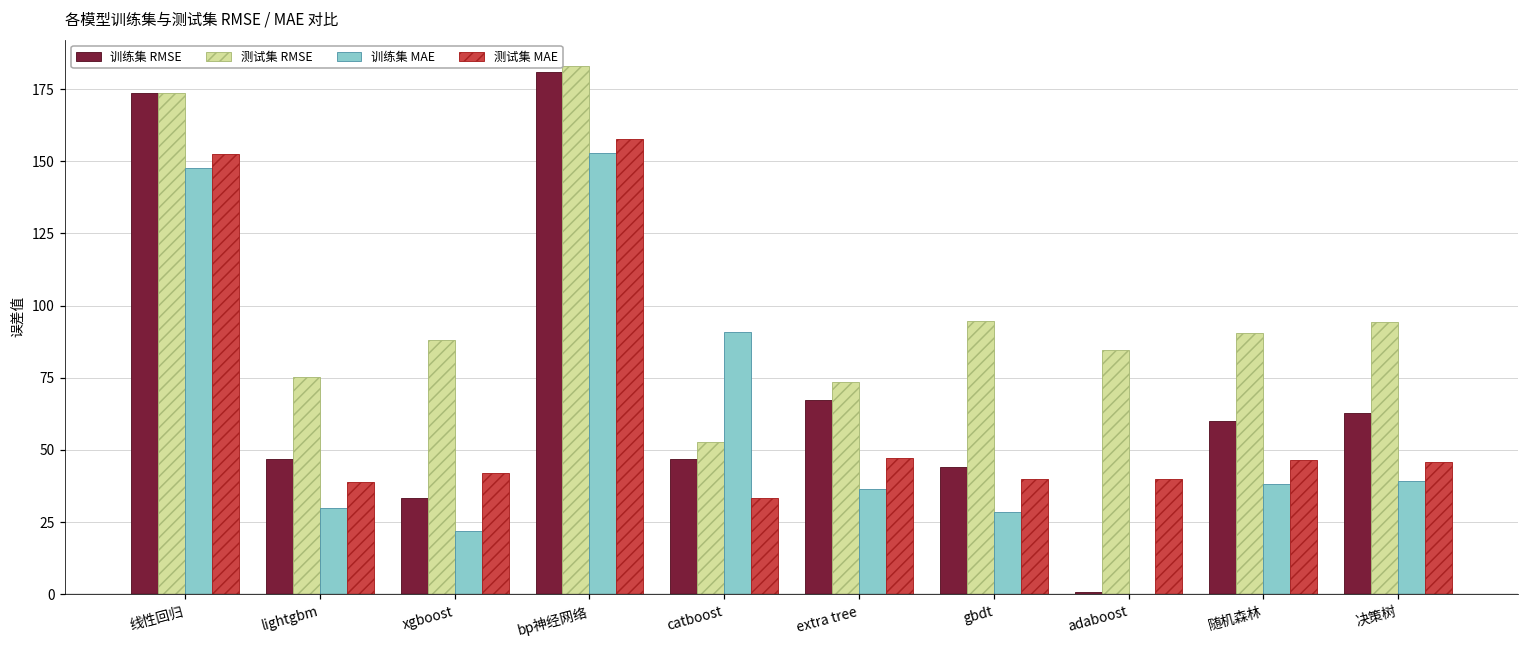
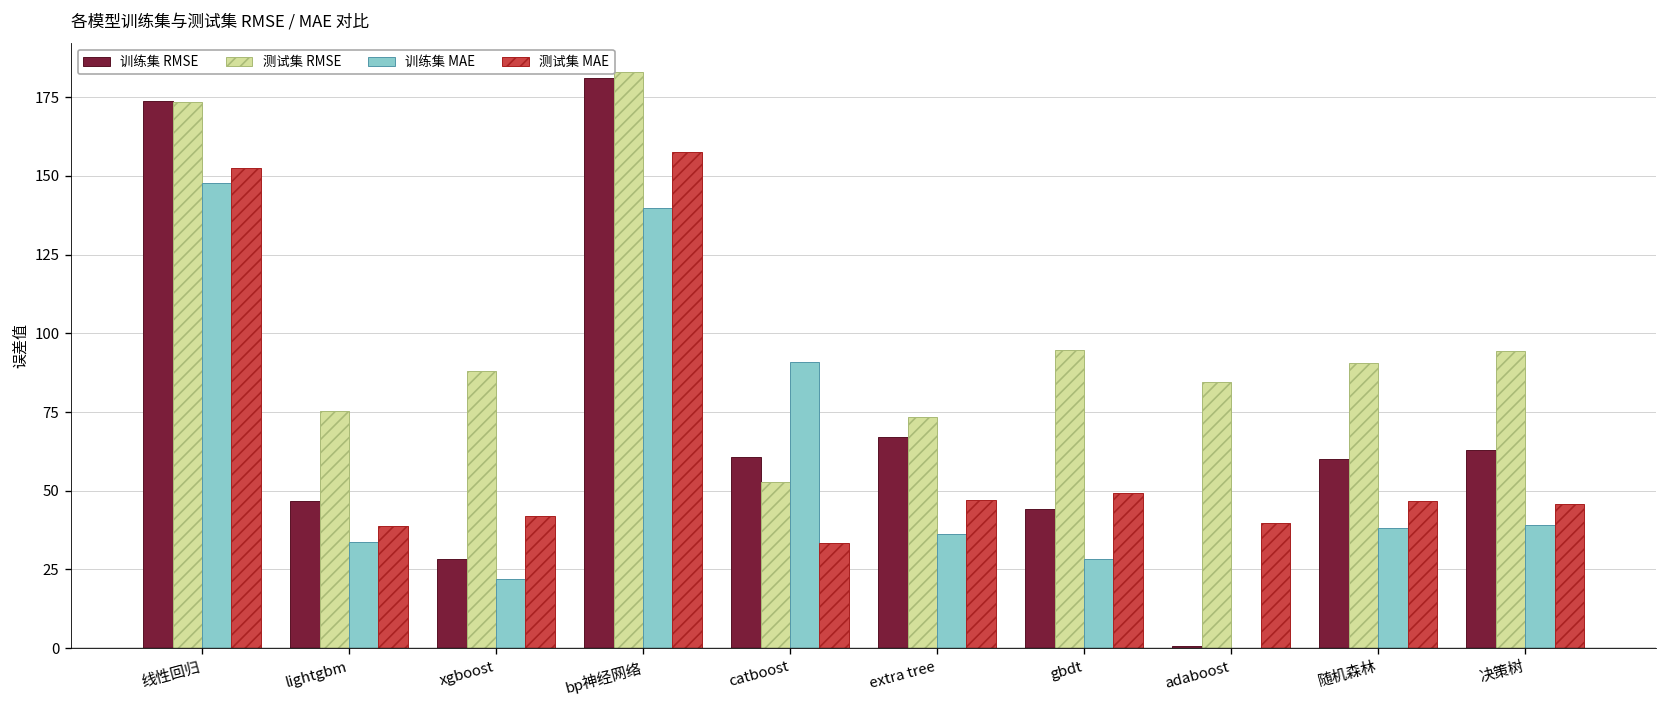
  {
    "训练集 RMSE": {
      "线性回归": 174,
      "lightgbm": 47,
-     "xgboost": 33,
+     "xgboost": 28,
      "bp神经网络": 181,
-     "catboost": 47,
+     "catboost": 61,
      "extra tree": 67,
      "gbdt": 44,
      "随机森林": 60,
      "决策树": 63
    },
    "测试集 RMSE": {
      "线性回归": 174,
      "lightgbm": 75,
      "xgboost": 88,
      "bp神经网络": 183,
      "catboost": 53,
      "extra tree": 73,
      "gbdt": 95,
      "adaboost": 85,
      "随机森林": 91,
      "决策树": 94
    },
    "训练集 MAE": {
      "线性回归": 148,
-     "lightgbm": 30,
+     "lightgbm": 34,
      "xgboost": 22,
-     "bp神经网络": 153,
+     "bp神经网络": 140,
      "catboost": 91,
      "extra tree": 36,
      "gbdt": 28,
      "随机森林": 38,
      "决策树": 39
    },
    "测试集 MAE": {
      "线性回归": 152,
      "lightgbm": 39,
      "xgboost": 42,
      "bp神经网络": 158,
      "catboost": 33,
      "extra tree": 47,
-     "gbdt": 40,
+     "gbdt": 49,
      "adaboost": 40,
      "随机森林": 47,
      "决策树": 46
    }
  }
